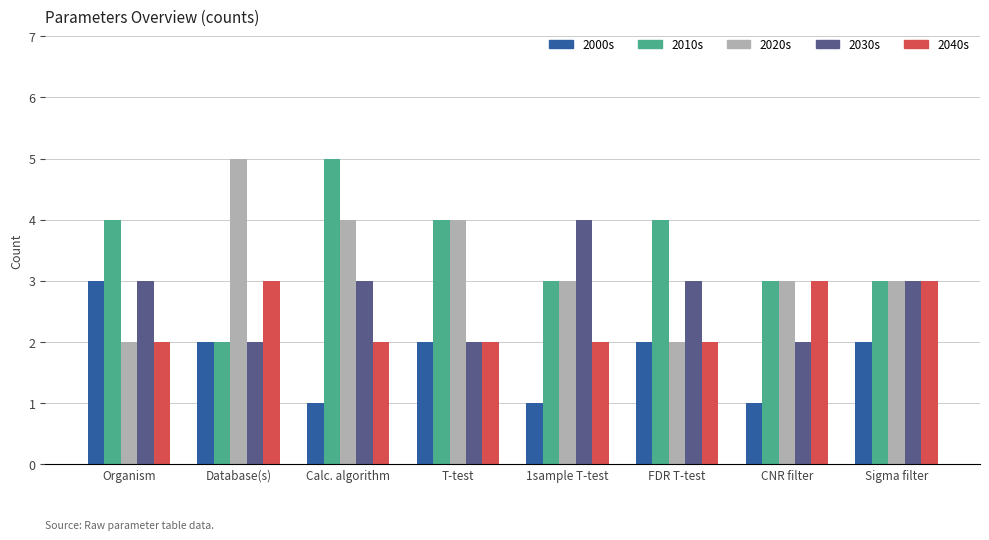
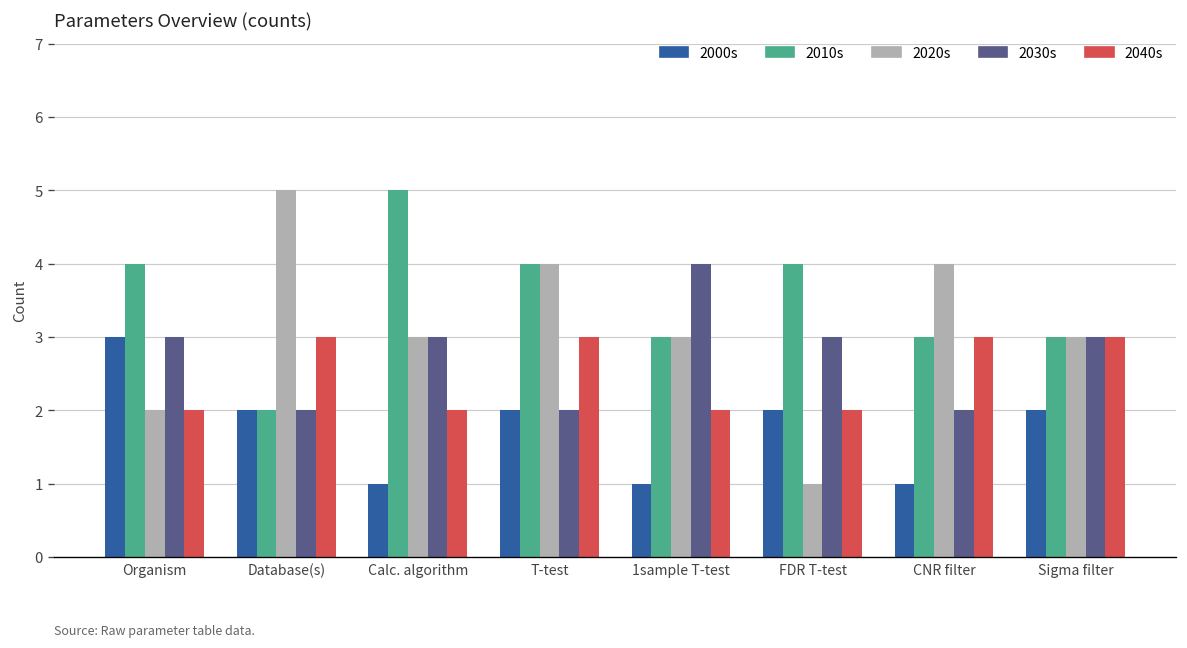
  {
    "2010s": {
      "Organism": 4,
      "Database(s)": 2,
      "Calc. algorithm": 5,
      "T-test": 4,
      "1sample T-test": 3,
      "FDR T-test": 4,
      "CNR filter": 3,
      "Sigma filter": 3
    },
    "2020s": {
      "Organism": 2,
      "Database(s)": 5,
-     "Calc. algorithm": 4,
+     "Calc. algorithm": 3,
      "T-test": 4,
      "1sample T-test": 3,
-     "FDR T-test": 2,
-     "CNR filter": 3,
+     "FDR T-test": 1,
+     "CNR filter": 4,
      "Sigma filter": 3
    },
    "2040s": {
      "Organism": 2,
      "Database(s)": 3,
      "Calc. algorithm": 2,
-     "T-test": 2,
+     "T-test": 3,
      "1sample T-test": 2,
      "FDR T-test": 2,
      "CNR filter": 3,
      "Sigma filter": 3
    }
  }
